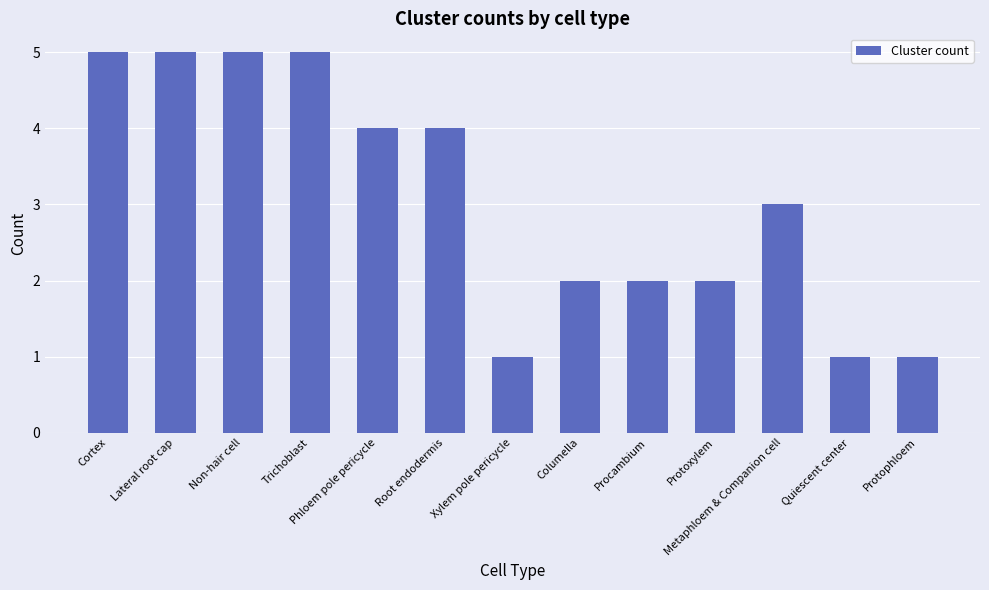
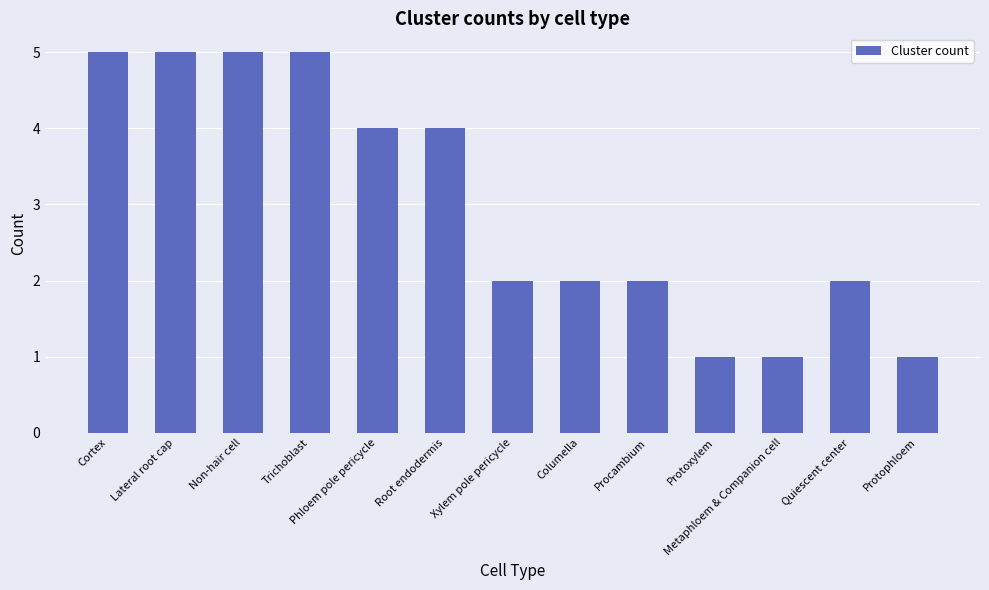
  {
    "Cortex": 5,
    "Lateral root cap": 5,
    "Non-hair cell": 5,
    "Trichoblast": 5,
    "Phloem pole pericycle": 4,
    "Root endodermis": 4,
-   "Xylem pole pericycle": 1,
+   "Xylem pole pericycle": 2,
    "Columella": 2,
    "Procambium": 2,
-   "Protoxylem": 2,
-   "Metaphloem & Companion cell": 3,
-   "Quiescent center": 1,
+   "Protoxylem": 1,
+   "Metaphloem & Companion cell": 1,
+   "Quiescent center": 2,
    "Protophloem": 1
  }
